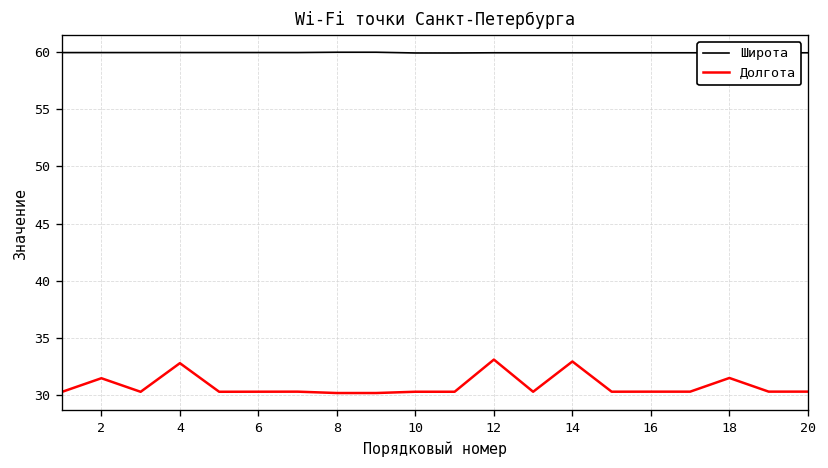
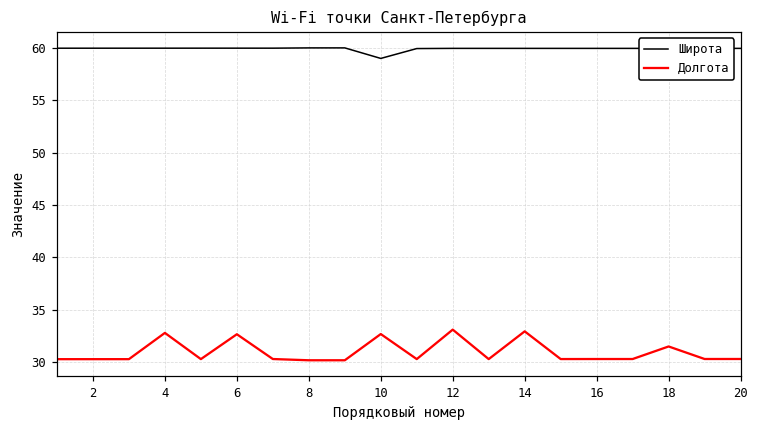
  {
    "Широта": {
      "2": 60,
      "4": 60,
      "6": 60,
      "8": 60,
-     "10": 60,
+     "10": 59,
      "12": 60,
      "14": 60,
      "16": 60,
      "20": 60
    },
    "Долгота": {
-     "2": 31,
+     "2": 30,
      "4": 33,
-     "6": 30,
+     "6": 33,
      "8": 30,
-     "10": 30,
+     "10": 33,
      "12": 33,
      "14": 33,
      "16": 30,
      "18": 32,
      "20": 30
    }
  }
